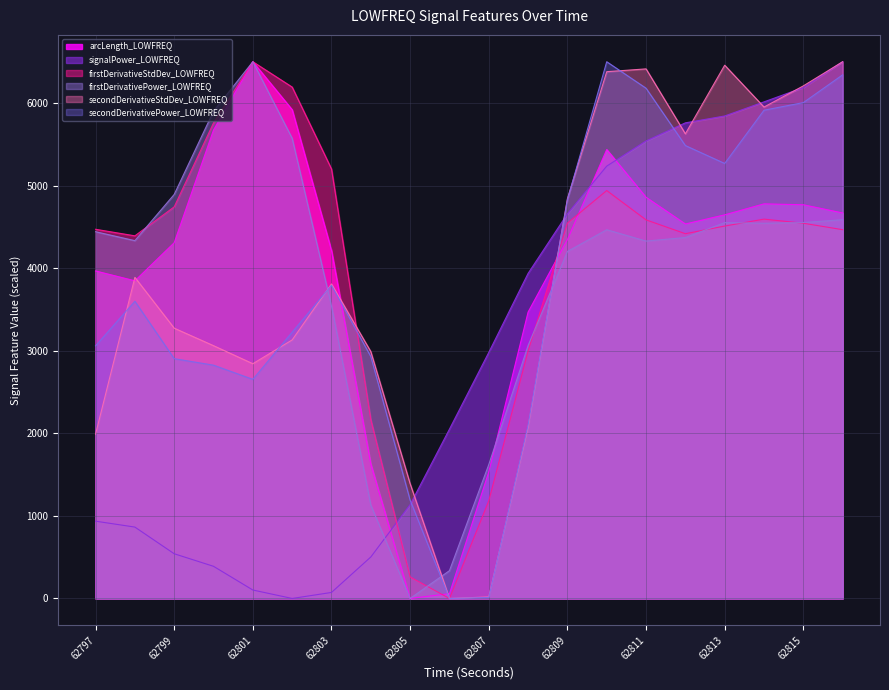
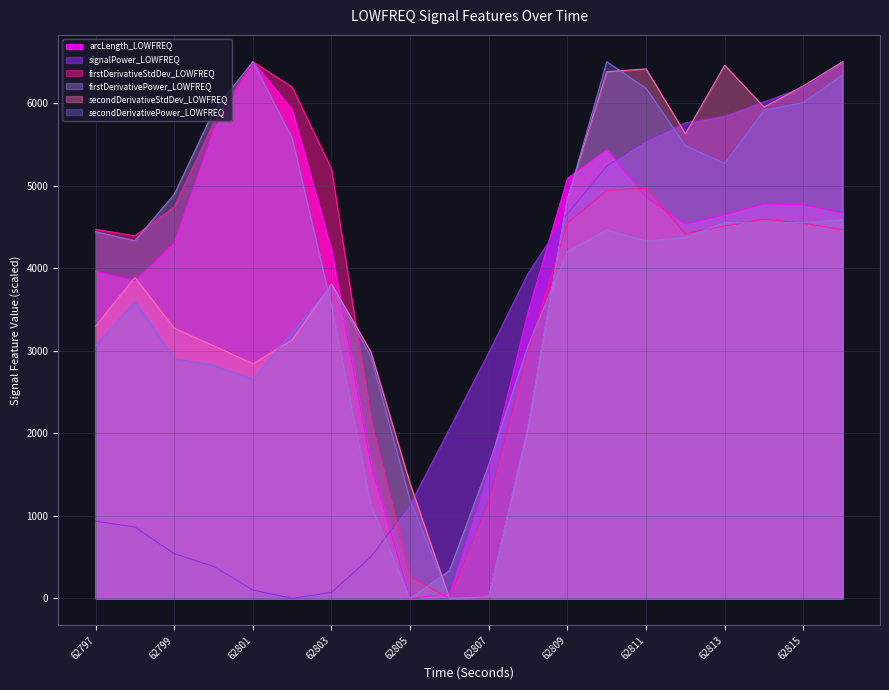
  {
    "arcLength_LOWFREQ": {
      "62797": 4000,
      "62799": 4300,
      "62803": 4200,
      "62807": 1500,
-     "62809": 4300,
+     "62809": 5100,
      "62811": 4900,
      "62813": 4600,
      "62815": 4800
    },
    "signalPower_LOWFREQ": {
      "62797": 900,
      "62799": 500,
      "62801": 100,
      "62803": 100,
      "62805": 1100,
      "62807": 3000,
      "62809": 4700,
      "62811": 5500,
      "62813": 5800
    },
    "firstDerivativeStdDev_LOWFREQ": {
      "62799": 4700,
      "62803": 5200,
      "62805": 300,
      "62807": 1200,
      "62809": 4500,
-     "62811": 4600,
+     "62811": 5000,
      "62813": 4500
    },
    "secondDerivativeStdDev_LOWFREQ": {
-     "62797": 2000,
+     "62797": 3300,
      "62799": 3300,
      "62801": 2800,
      "62805": 1400,
      "62811": 6400,
      "62813": 6500
    }
  }
